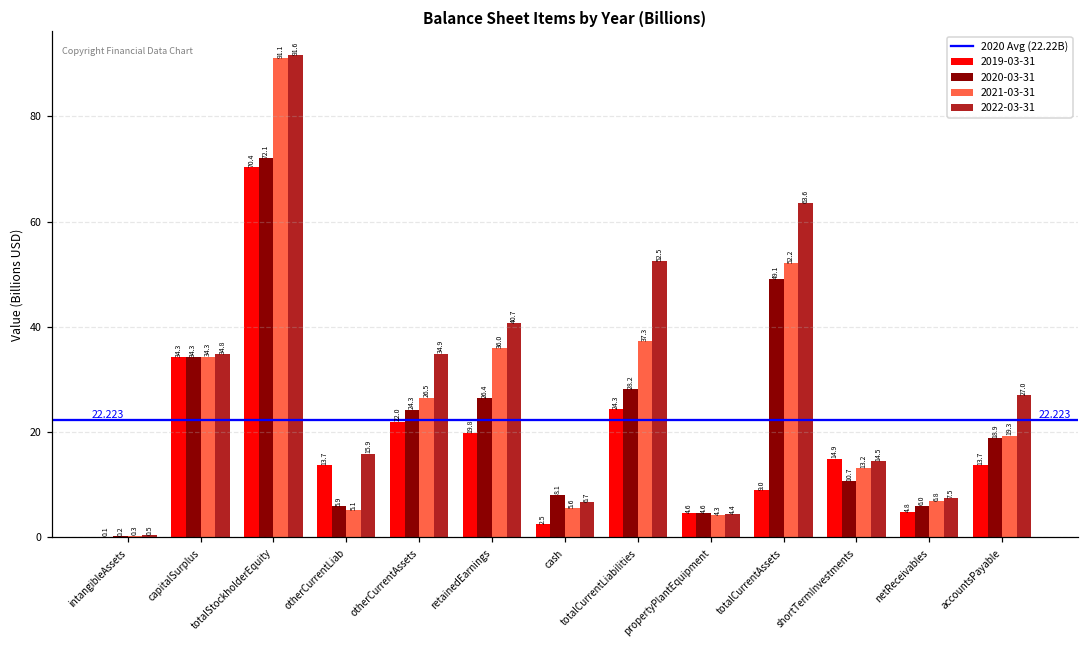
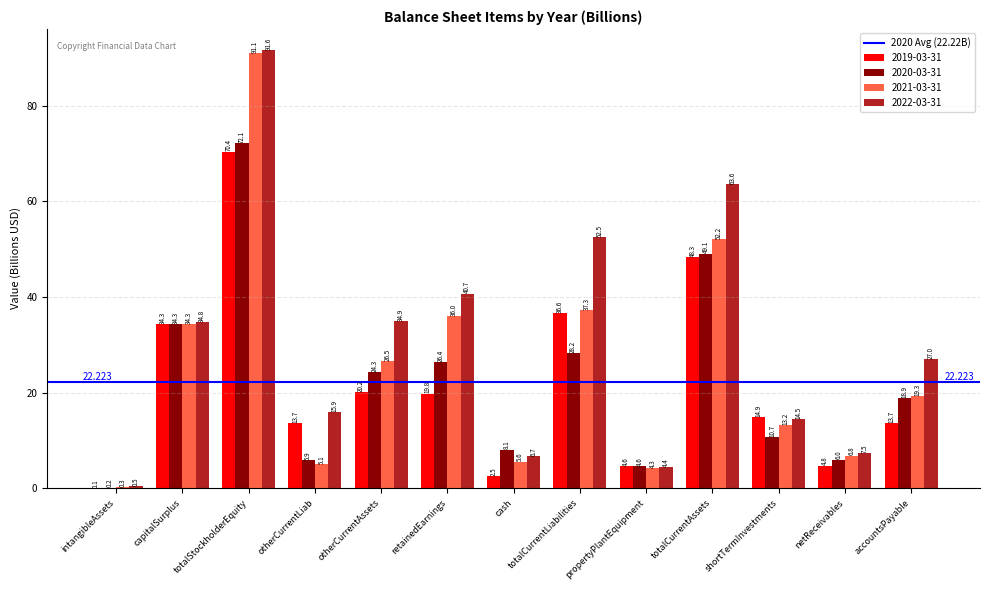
  {
    "2019-03-31": {
      "intangibleAssets": 0.1,
      "capitalSurplus": 34.3,
      "totalStockholderEquity": 70.4,
      "otherCurrentLiab": 13.7,
-     "otherCurrentAssets": 22.0,
+     "otherCurrentAssets": 20.2,
      "retainedEarnings": 19.8,
      "cash": 2.5,
-     "totalCurrentLiabilities": 24.3,
+     "totalCurrentLiabilities": 36.6,
      "propertyPlantEquipment": 4.6,
-     "totalCurrentAssets": 9.0,
+     "totalCurrentAssets": 48.3,
      "shortTermInvestments": 14.9,
      "netReceivables": 4.8,
      "accountsPayable": 13.7
    },
    "2020-03-31": {
      "intangibleAssets": 0.2,
      "capitalSurplus": 34.3,
      "totalStockholderEquity": 72.1,
      "otherCurrentLiab": 5.9,
      "otherCurrentAssets": 24.3,
      "retainedEarnings": 26.4,
      "cash": 8.1,
      "totalCurrentLiabilities": 28.2,
      "propertyPlantEquipment": 4.6,
      "totalCurrentAssets": 49.1,
      "shortTermInvestments": 10.7,
      "netReceivables": 6.0,
      "accountsPayable": 18.9
    },
    "2021-03-31": {
      "intangibleAssets": 0.3,
      "capitalSurplus": 34.3,
      "totalStockholderEquity": 91.1,
      "otherCurrentLiab": 5.1,
      "otherCurrentAssets": 26.5,
      "retainedEarnings": 36.0,
      "cash": 5.6,
      "totalCurrentLiabilities": 37.3,
      "propertyPlantEquipment": 4.3,
      "totalCurrentAssets": 52.2,
      "shortTermInvestments": 13.2,
      "netReceivables": 6.8,
      "accountsPayable": 19.3
    },
    "2022-03-31": {
      "intangibleAssets": 0.5,
      "capitalSurplus": 34.8,
      "totalStockholderEquity": 91.6,
      "otherCurrentLiab": 15.9,
      "otherCurrentAssets": 34.9,
      "retainedEarnings": 40.7,
      "cash": 6.7,
      "totalCurrentLiabilities": 52.5,
      "propertyPlantEquipment": 4.4,
      "totalCurrentAssets": 63.6,
      "shortTermInvestments": 14.5,
      "netReceivables": 7.5,
      "accountsPayable": 27.0
    }
  }
